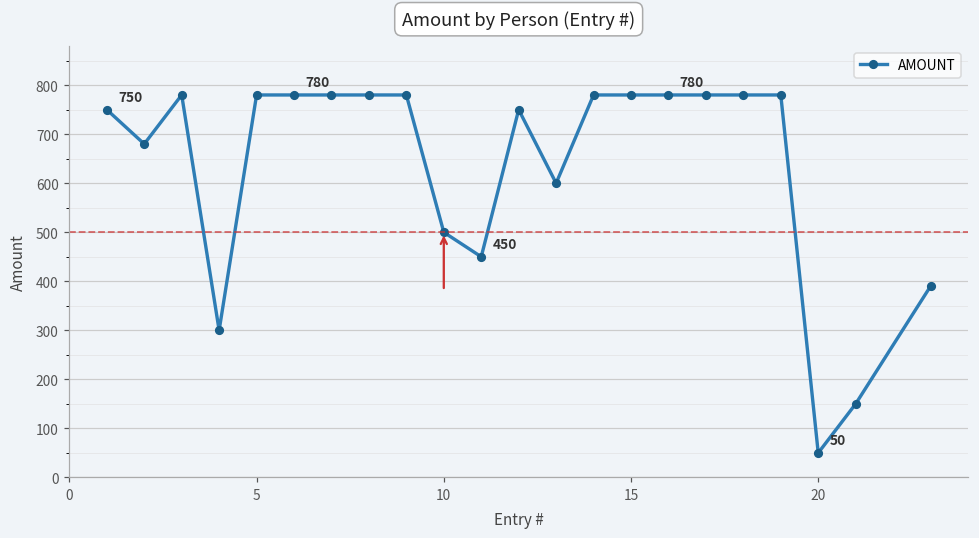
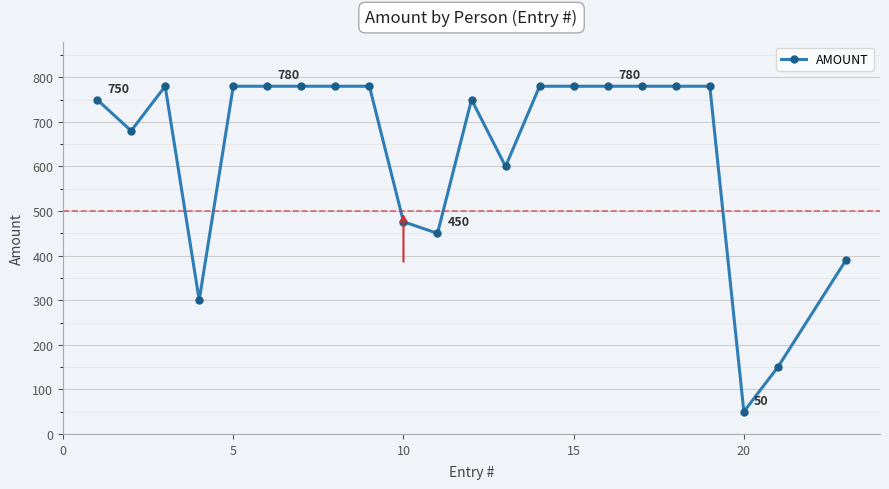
  {
    "5": 780,
-   "10": 500,
+   "10": 480,
    "15": 780
  }
